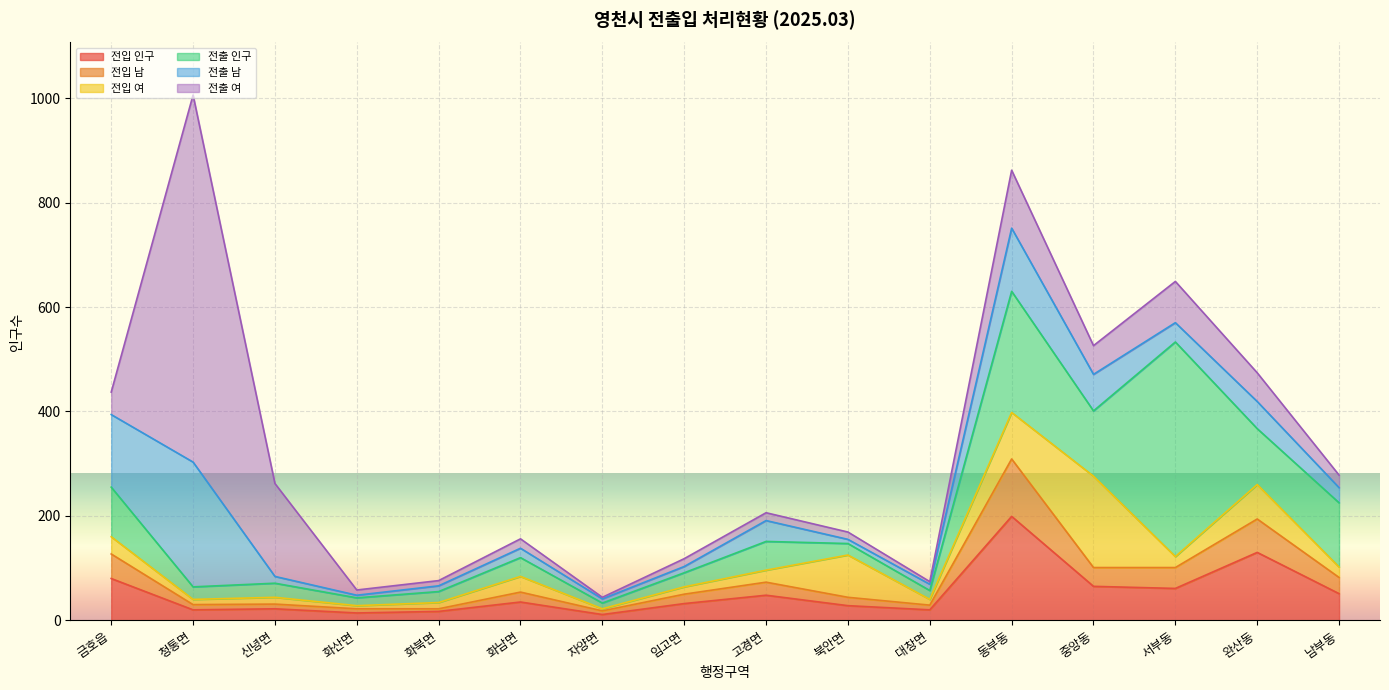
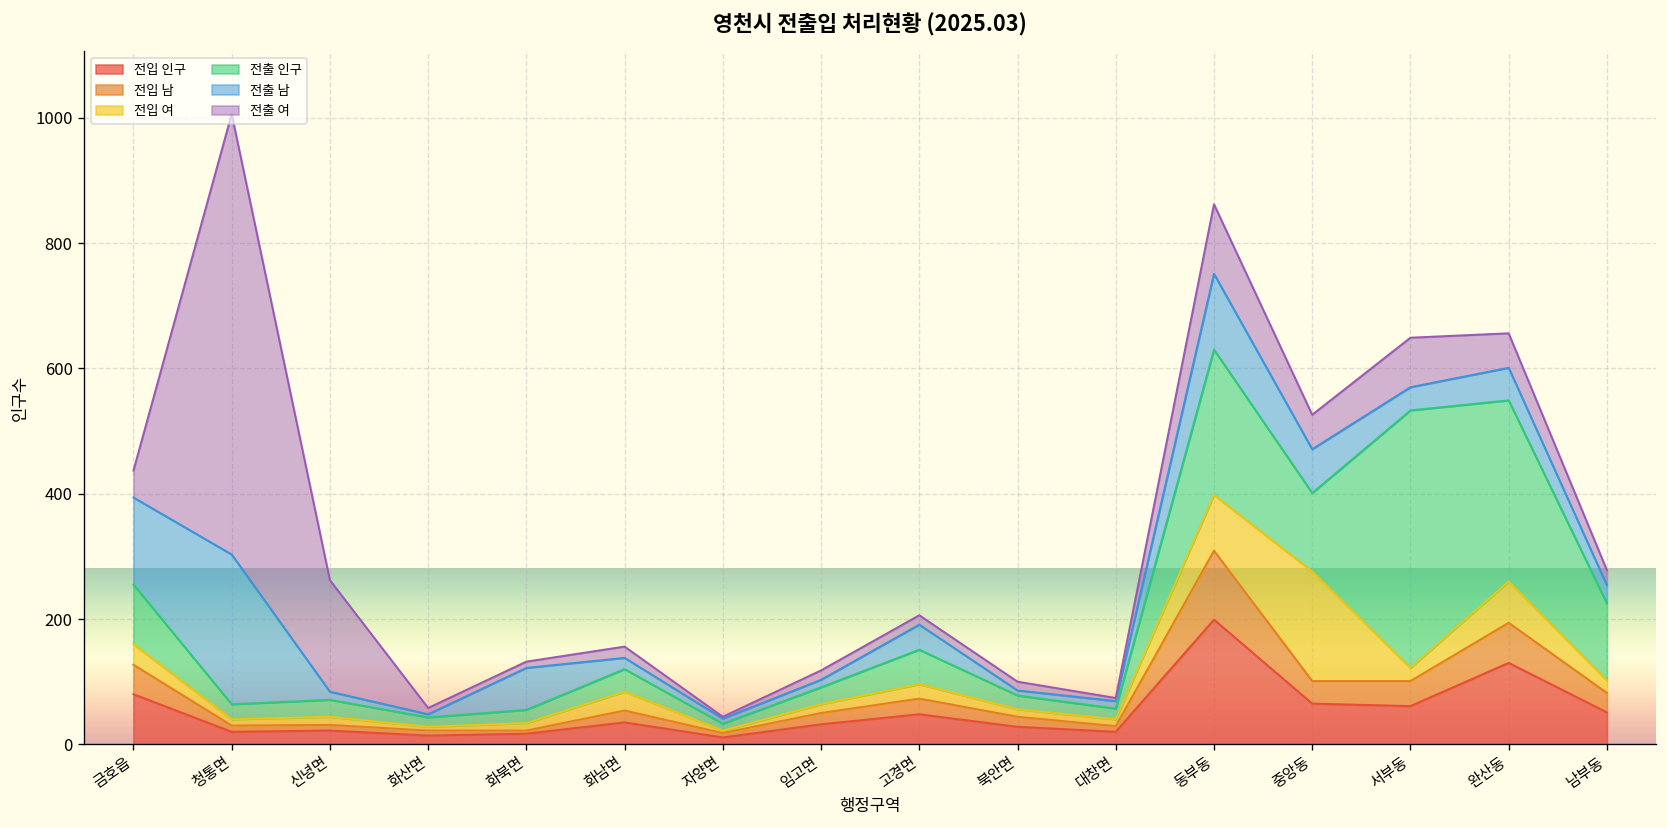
  {
    "전입 여": {
      "금호읍": 30,
      "청통면": 10,
      "신녕면": 10,
      "화산면": 10,
      "화북면": 10,
      "화남면": 30,
      "임고면": 10,
      "고경면": 20,
-     "북안면": 80,
+     "북안면": 10,
      "대창면": 10,
      "동부동": 90,
      "중앙동": 180,
      "서부동": 20,
      "완산동": 70,
      "남부동": 20
    },
    "전출 인구": {
      "금호읍": 100,
      "청통면": 20,
      "신녕면": 30,
      "화산면": 20,
      "화북면": 20,
      "화남면": 40,
      "자양면": 10,
      "임고면": 30,
      "고경면": 60,
      "북안면": 20,
      "대창면": 20,
      "동부동": 230,
      "중앙동": 130,
      "서부동": 410,
-     "완산동": 110,
+     "완산동": 290,
      "남부동": 120
    },
    "전출 남": {
      "금호읍": 140,
      "청통면": 240,
      "신녕면": 10,
      "화산면": 10,
-     "화북면": 10,
+     "화북면": 70,
      "화남면": 20,
      "임고면": 10,
      "고경면": 40,
      "북안면": 10,
      "대창면": 10,
      "동부동": 120,
      "중앙동": 70,
      "서부동": 40,
      "완산동": 50,
      "남부동": 30
    },
    "전출 여": {
      "금호읍": 40,
      "신녕면": 180,
      "화산면": 10,
      "화북면": 10,
      "화남면": 20,
      "임고면": 20,
      "고경면": 20,
      "북안면": 10,
      "대창면": 10,
      "동부동": 110,
      "중앙동": 60,
      "서부동": 80,
      "완산동": 60,
      "남부동": 20
    }
  }
